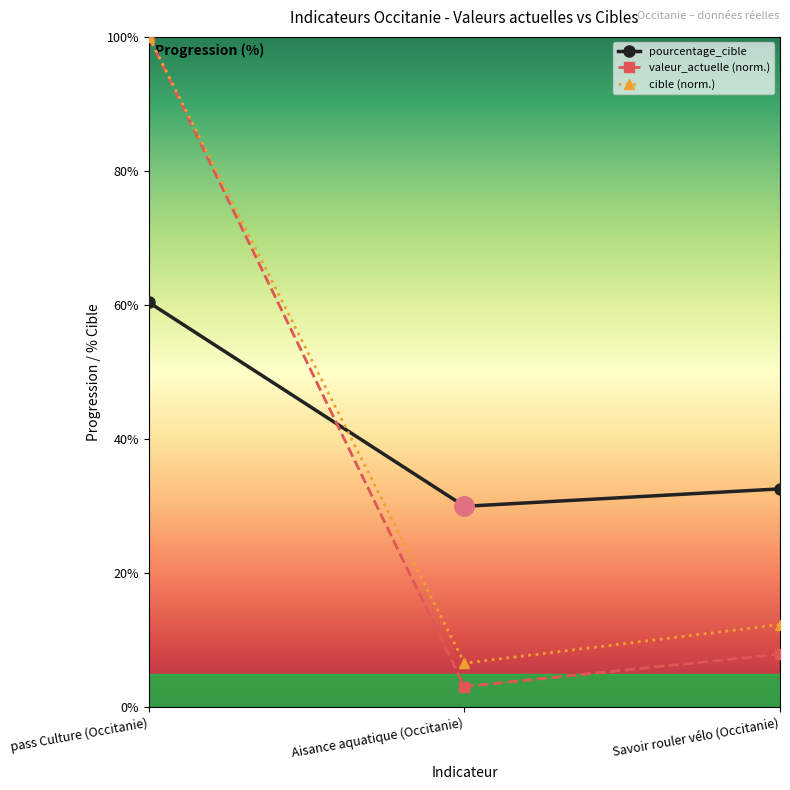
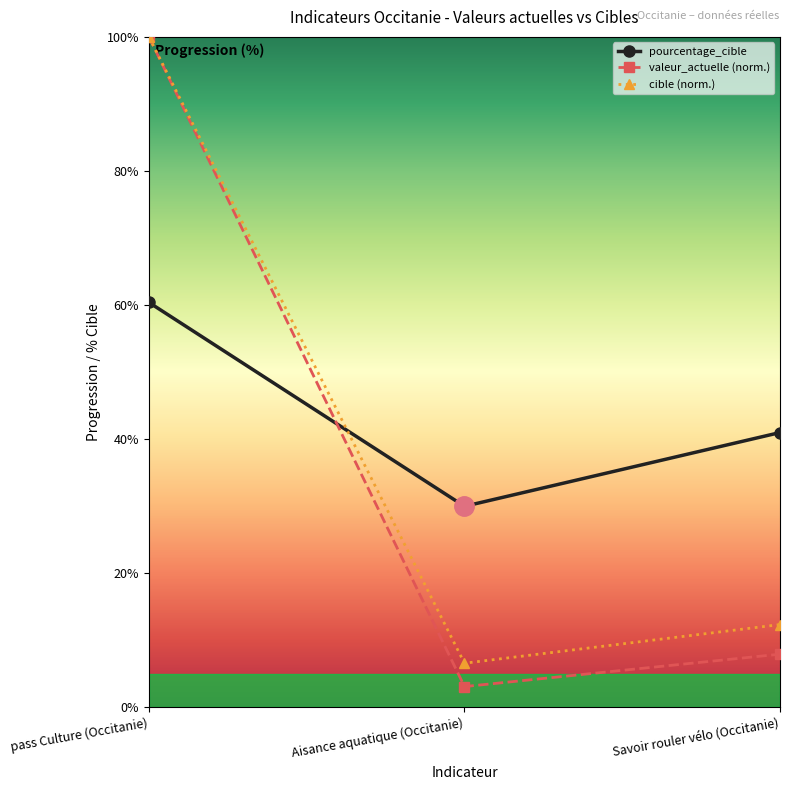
  {
    "pourcentage_cible": {
      "pass Culture (Occitanie)": "60%",
-     "Savoir rouler vélo (Occitanie)": "33%"
+     "Savoir rouler vélo (Occitanie)": "41%"
    },
    "cible (norm.)": {
      "Aisance aquatique (Occitanie)": "7%",
      "Savoir rouler vélo (Occitanie)": "12%"
    }
  }
